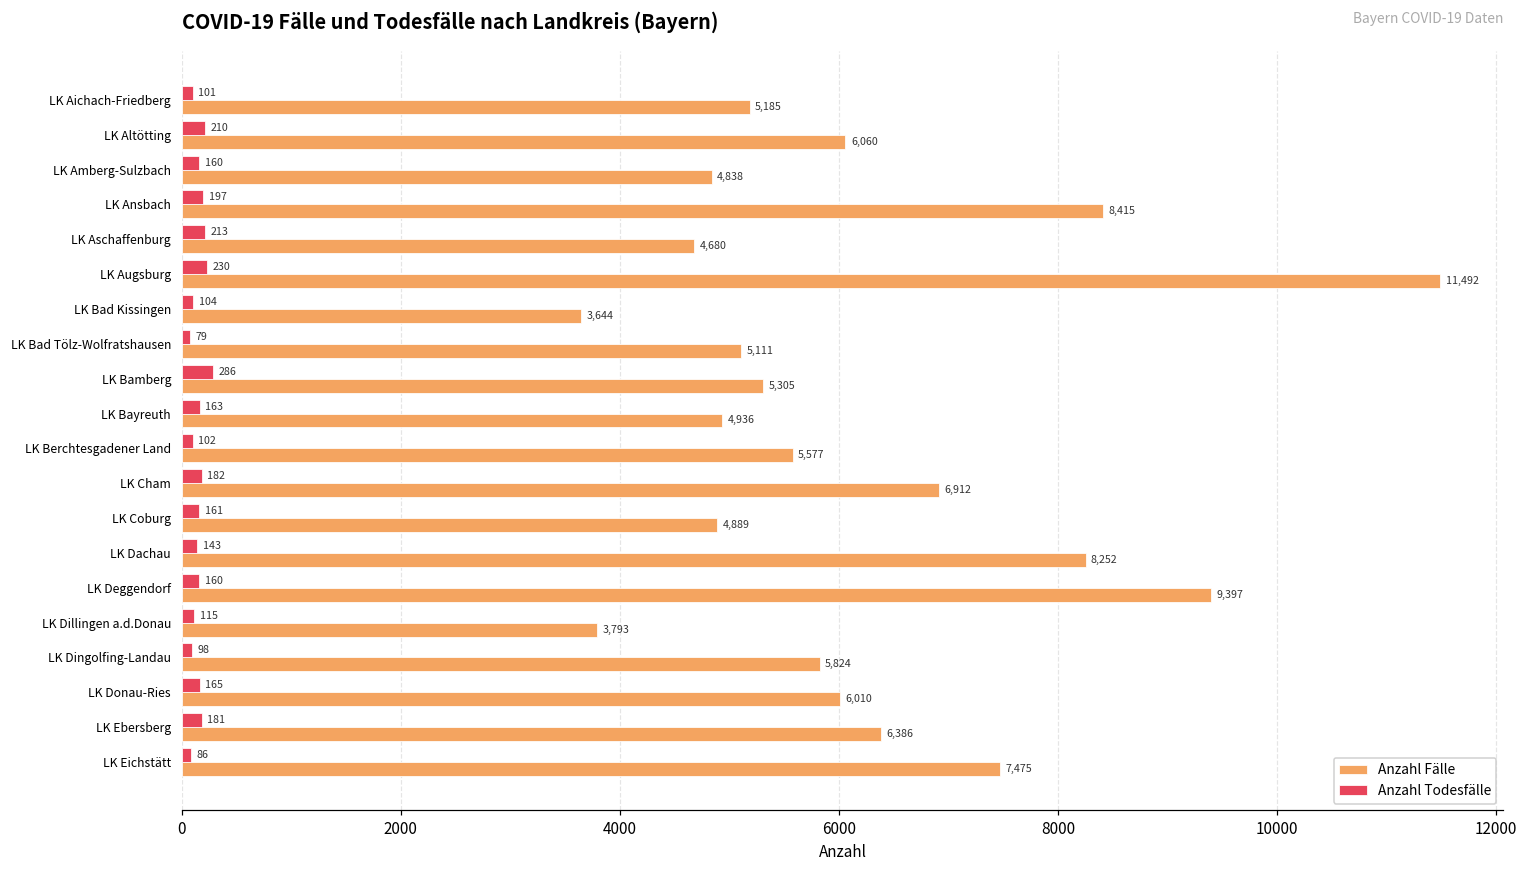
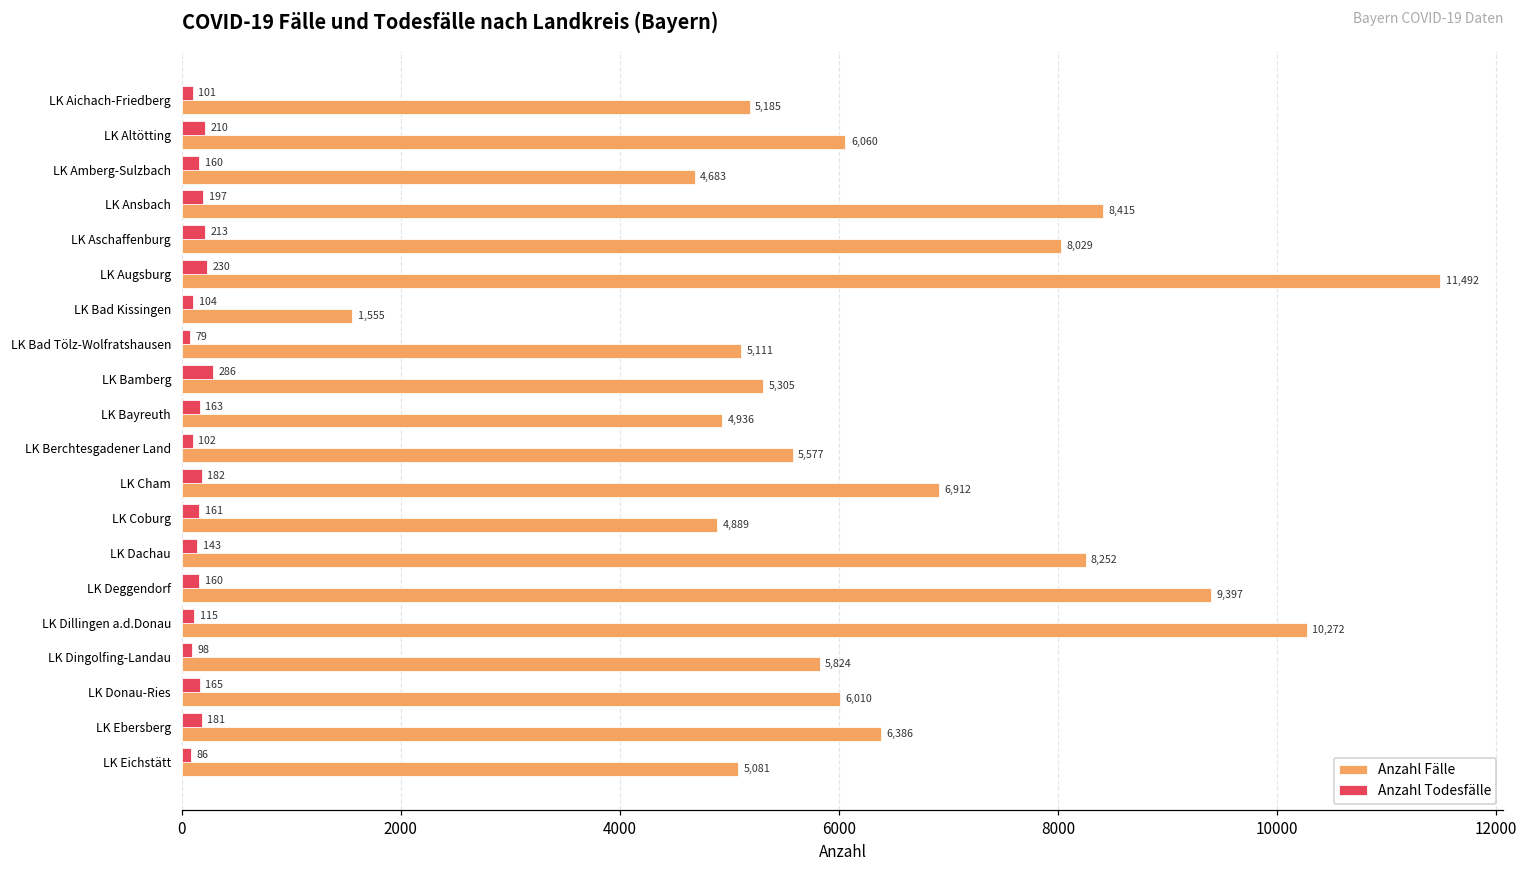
  {
    "Anzahl Fälle": {
      "LK Aichach-Friedberg": "5,185",
      "LK Altötting": "6,060",
-     "LK Amberg-Sulzbach": "4,838",
+     "LK Amberg-Sulzbach": "4,683",
      "LK Ansbach": "8,415",
-     "LK Aschaffenburg": "4,680",
+     "LK Aschaffenburg": "8,029",
      "LK Augsburg": "11,492",
-     "LK Bad Kissingen": "3,644",
+     "LK Bad Kissingen": "1,555",
      "LK Bad Tölz-Wolfratshausen": "5,111",
      "LK Bamberg": "5,305",
      "LK Bayreuth": "4,936",
      "LK Berchtesgadener Land": "5,577",
      "LK Cham": "6,912",
      "LK Coburg": "4,889",
      "LK Dachau": "8,252",
      "LK Deggendorf": "9,397",
-     "LK Dillingen a.d.Donau": "3,793",
+     "LK Dillingen a.d.Donau": "10,272",
      "LK Dingolfing-Landau": "5,824",
      "LK Donau-Ries": "6,010",
      "LK Ebersberg": "6,386",
-     "LK Eichstätt": "7,475"
+     "LK Eichstätt": "5,081"
    },
    "Anzahl Todesfälle": {
      "LK Aichach-Friedberg": "101",
      "LK Altötting": "210",
      "LK Amberg-Sulzbach": "160",
      "LK Ansbach": "197",
      "LK Aschaffenburg": "213",
      "LK Augsburg": "230",
      "LK Bad Kissingen": "104",
      "LK Bad Tölz-Wolfratshausen": "79",
      "LK Bamberg": "286",
      "LK Bayreuth": "163",
      "LK Berchtesgadener Land": "102",
      "LK Cham": "182",
      "LK Coburg": "161",
      "LK Dachau": "143",
      "LK Deggendorf": "160",
      "LK Dillingen a.d.Donau": "115",
      "LK Dingolfing-Landau": "98",
      "LK Donau-Ries": "165",
      "LK Ebersberg": "181",
      "LK Eichstätt": "86"
    }
  }
